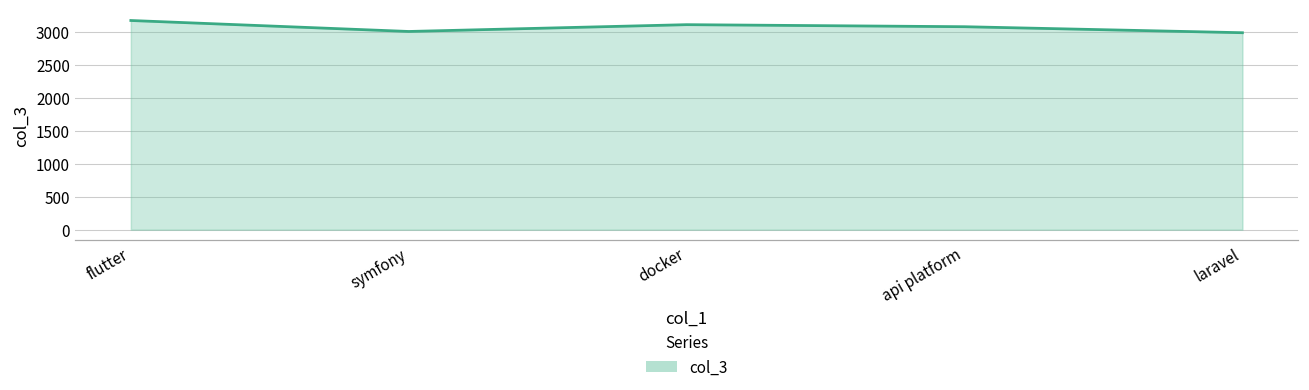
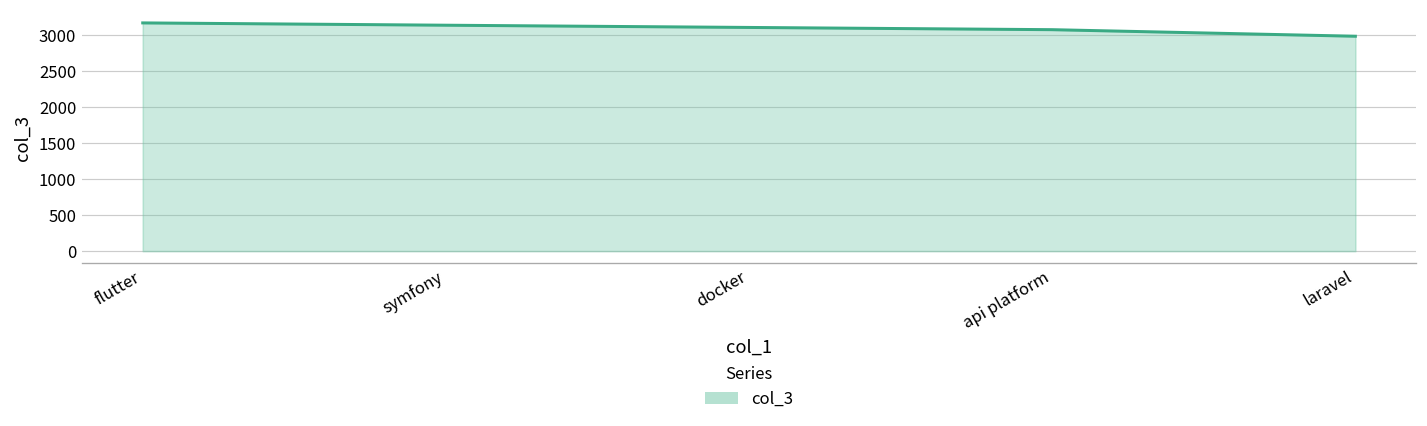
  {
    "flutter": 3200,
-   "symfony": 3000,
+   "symfony": 3100,
    "docker": 3100,
    "api platform": 3100,
    "laravel": 3000
  }
